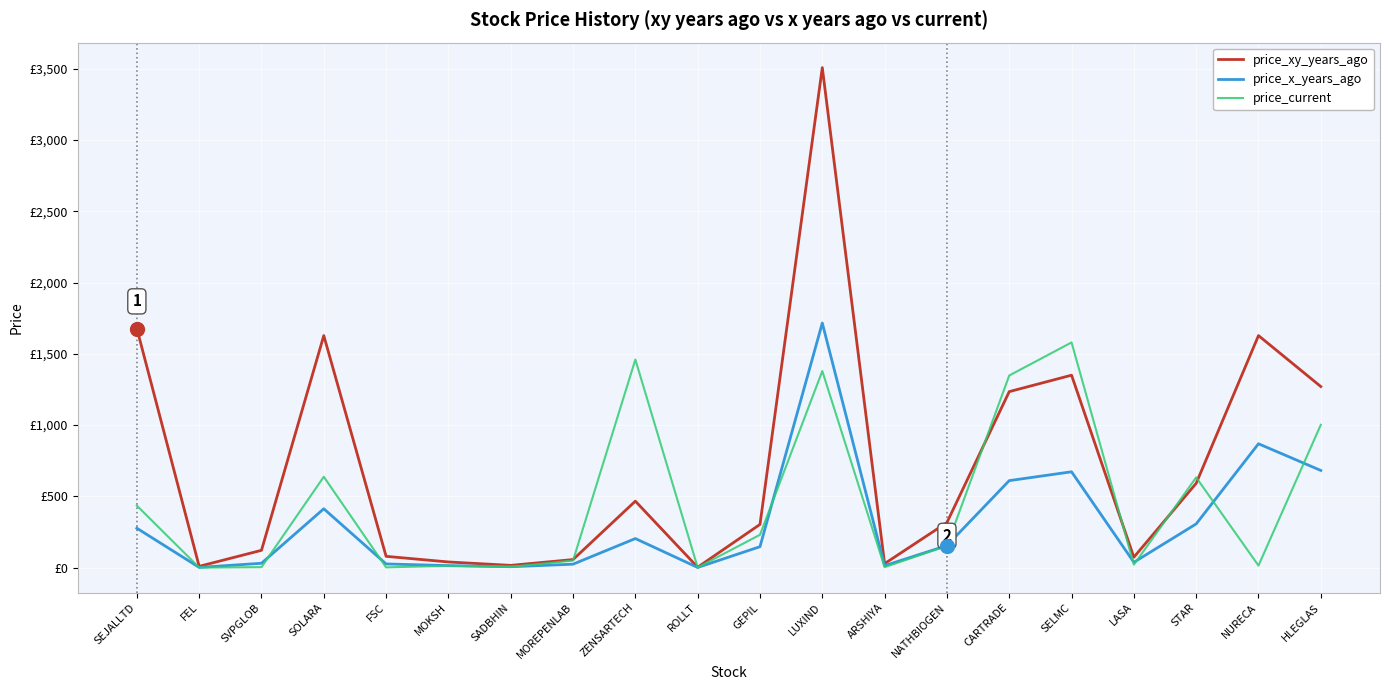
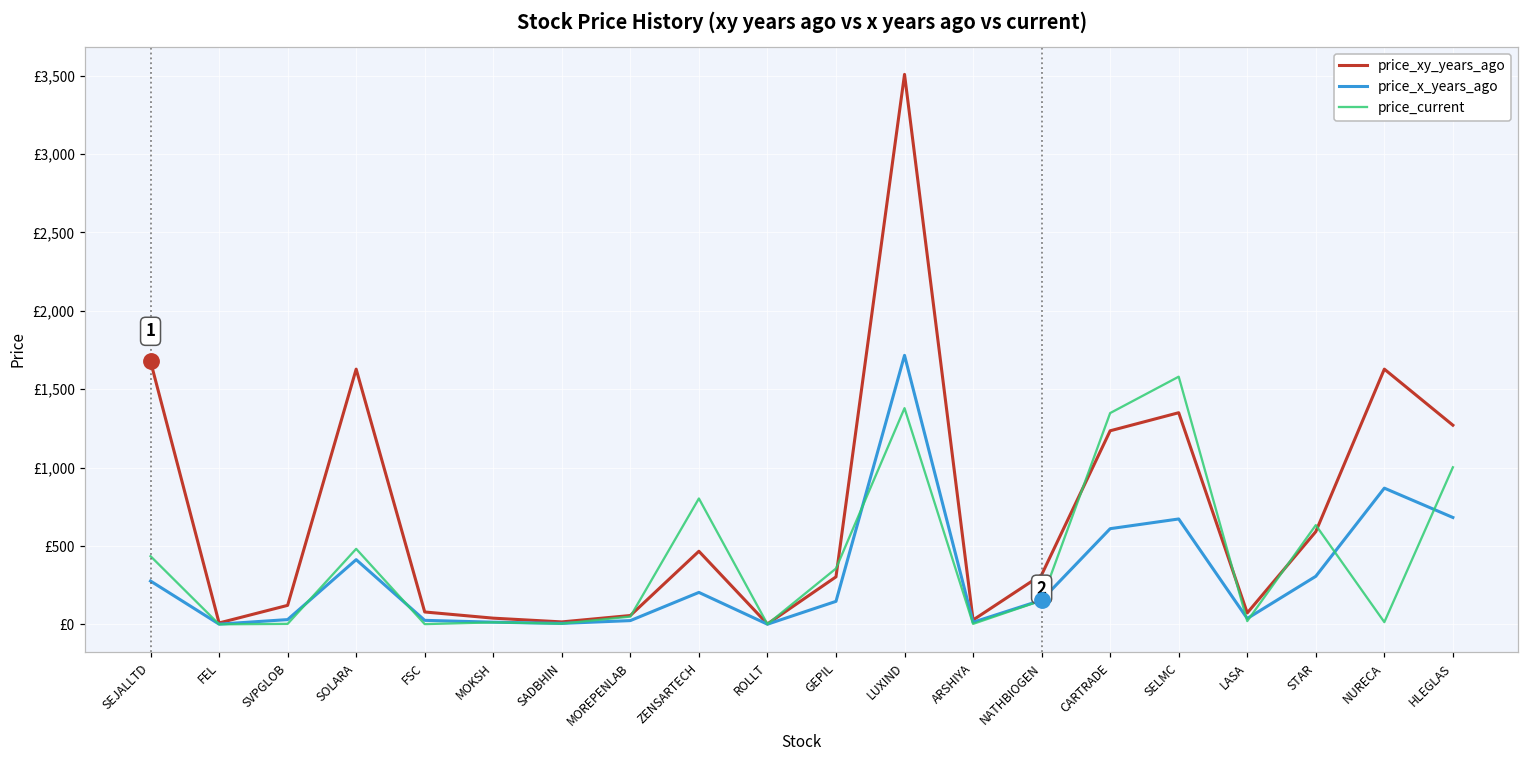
  {
    "price_current": {
      "SEJALLTD": "£440",
      "SVPGLOB": "£0",
-     "SOLARA": "£640",
+     "SOLARA": "£480",
      "FSC": "£0",
-     "ZENSARTECH": "£1,460",
-     "GEPIL": "£230",
+     "ZENSARTECH": "£800",
+     "GEPIL": "£360",
      "LUXIND": "£1,380",
      "CARTRADE": "£1,350",
      "SELMC": "£1,580",
      "STAR": "£630",
      "NURECA": "£10",
      "HLEGLAS": "£1,000"
    }
  }
